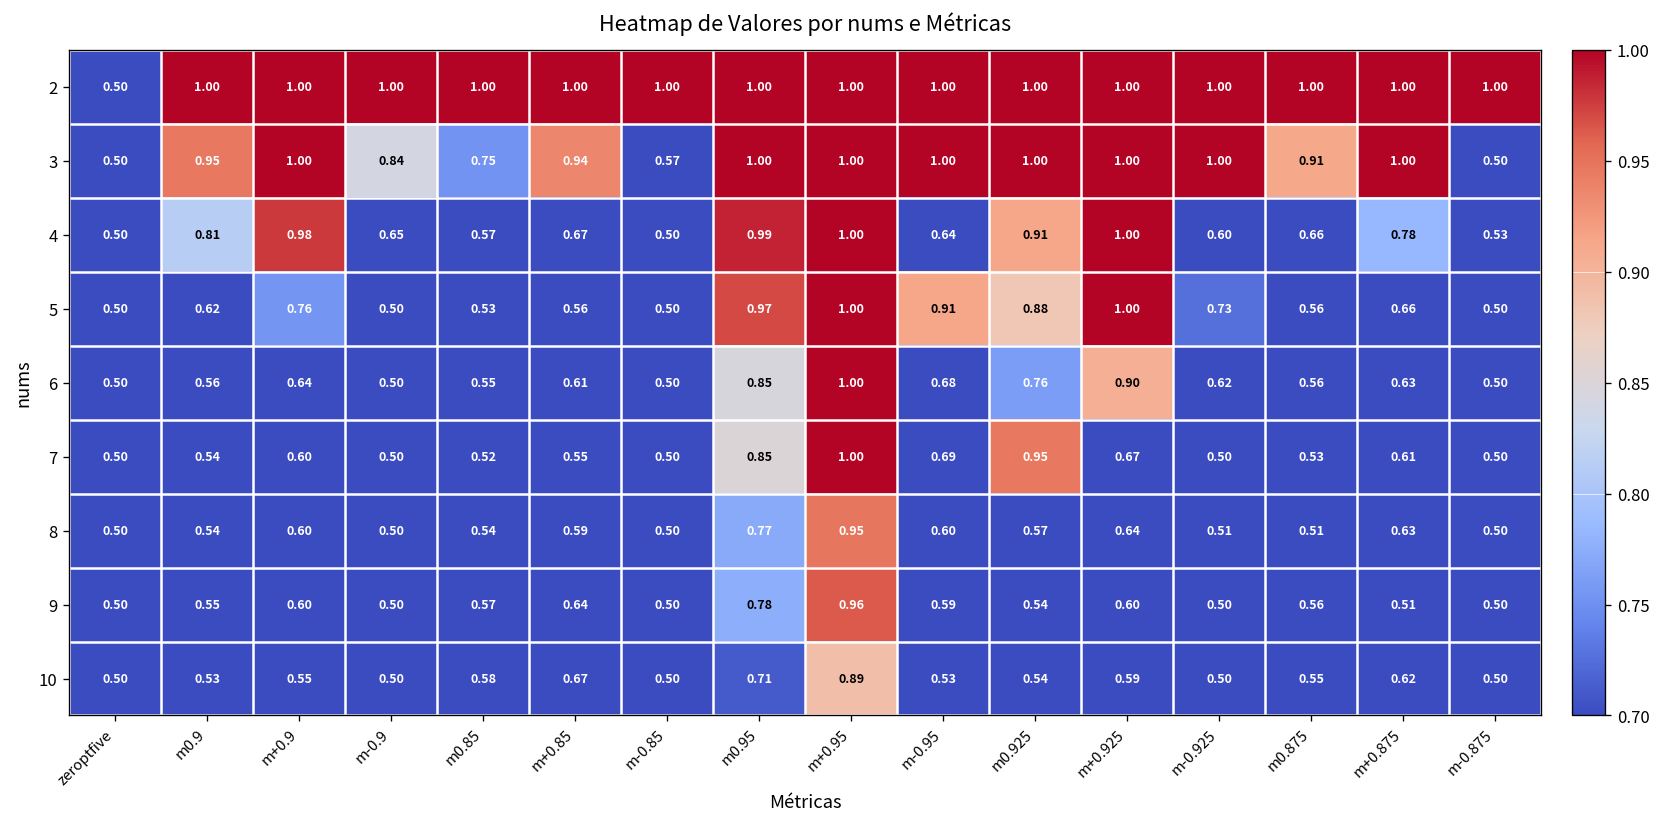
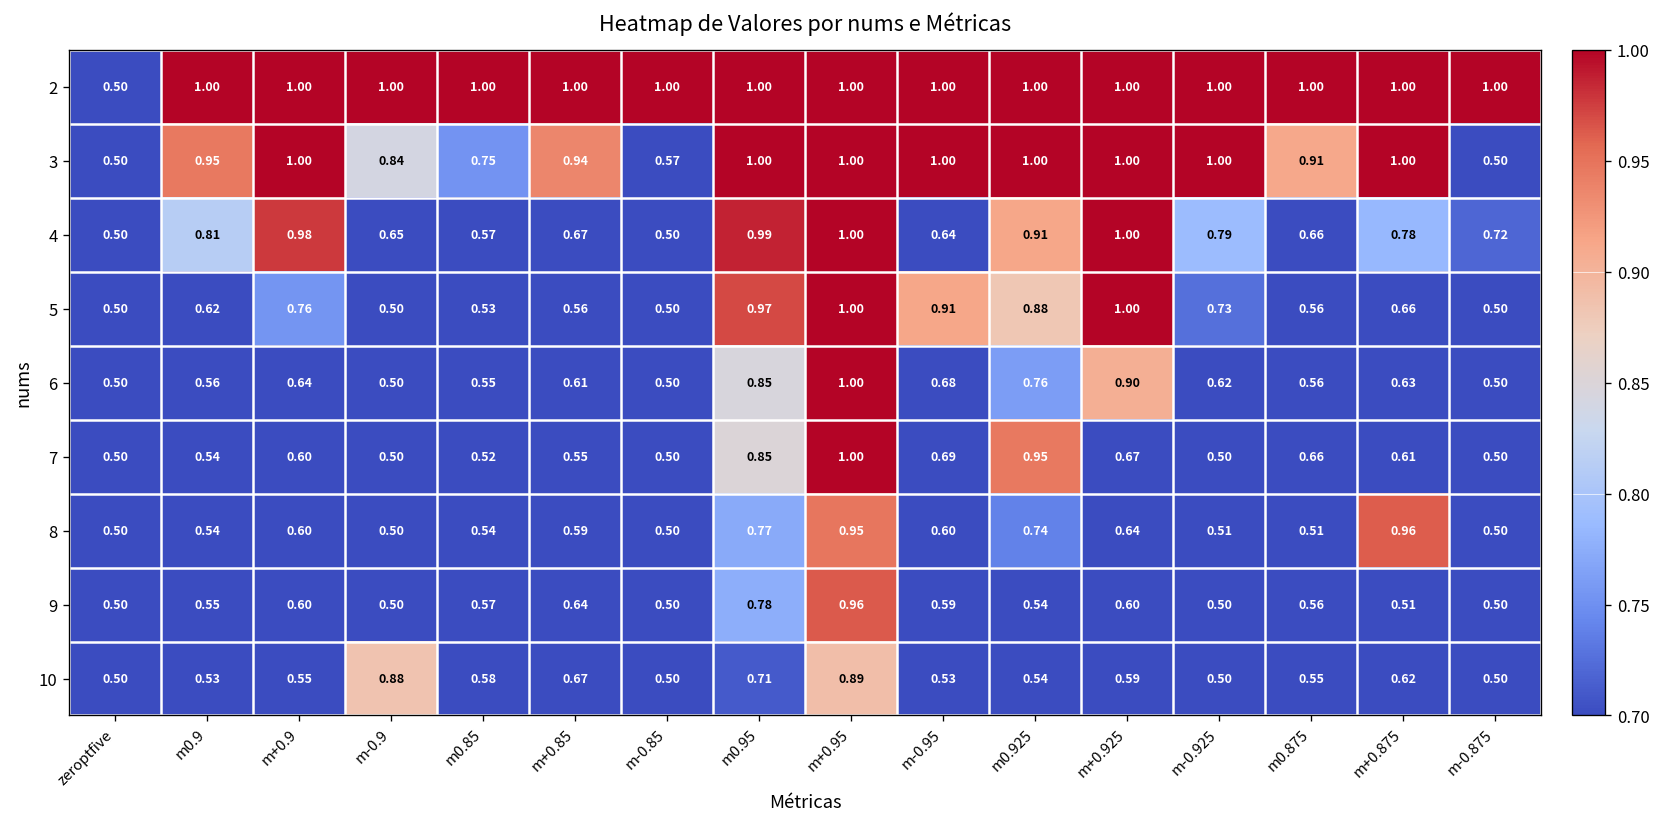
  {
    "2": {
      "zeroptfive": 0.50,
      "m0.9": 1.00,
      "m+0.9": 1.00,
      "m-0.9": 1.00,
      "m0.85": 1.00,
      "m+0.85": 1.00,
      "m-0.85": 1.00,
      "m0.95": 1.00,
      "m+0.95": 1.00,
      "m-0.95": 1.00,
      "m0.925": 1.00,
      "m+0.925": 1.00,
      "m-0.925": 1.00,
      "m0.875": 1.00,
      "m+0.875": 1.00,
      "m-0.875": 1.00
    },
    "3": {
      "zeroptfive": 0.50,
      "m0.9": 0.95,
      "m+0.9": 1.00,
      "m-0.9": 0.84,
      "m0.85": 0.75,
      "m+0.85": 0.94,
      "m-0.85": 0.57,
      "m0.95": 1.00,
      "m+0.95": 1.00,
      "m-0.95": 1.00,
      "m0.925": 1.00,
      "m+0.925": 1.00,
      "m-0.925": 1.00,
      "m0.875": 0.91,
      "m+0.875": 1.00,
      "m-0.875": 0.50
    },
    "4": {
      "zeroptfive": 0.50,
      "m0.9": 0.81,
      "m+0.9": 0.98,
      "m-0.9": 0.65,
      "m0.85": 0.57,
      "m+0.85": 0.67,
      "m-0.85": 0.50,
      "m0.95": 0.99,
      "m+0.95": 1.00,
      "m-0.95": 0.64,
      "m0.925": 0.91,
      "m+0.925": 1.00,
-     "m-0.925": 0.60,
+     "m-0.925": 0.79,
      "m0.875": 0.66,
      "m+0.875": 0.78,
-     "m-0.875": 0.53
+     "m-0.875": 0.72
    },
    "5": {
      "zeroptfive": 0.50,
      "m0.9": 0.62,
      "m+0.9": 0.76,
      "m-0.9": 0.50,
      "m0.85": 0.53,
      "m+0.85": 0.56,
      "m-0.85": 0.50,
      "m0.95": 0.97,
      "m+0.95": 1.00,
      "m-0.95": 0.91,
      "m0.925": 0.88,
      "m+0.925": 1.00,
      "m-0.925": 0.73,
      "m0.875": 0.56,
      "m+0.875": 0.66,
      "m-0.875": 0.50
    },
    "6": {
      "zeroptfive": 0.50,
      "m0.9": 0.56,
      "m+0.9": 0.64,
      "m-0.9": 0.50,
      "m0.85": 0.55,
      "m+0.85": 0.61,
      "m-0.85": 0.50,
      "m0.95": 0.85,
      "m+0.95": 1.00,
      "m-0.95": 0.68,
      "m0.925": 0.76,
      "m+0.925": 0.90,
      "m-0.925": 0.62,
      "m0.875": 0.56,
      "m+0.875": 0.63,
      "m-0.875": 0.50
    },
    "7": {
      "zeroptfive": 0.50,
      "m0.9": 0.54,
      "m+0.9": 0.60,
      "m-0.9": 0.50,
      "m0.85": 0.52,
      "m+0.85": 0.55,
      "m-0.85": 0.50,
      "m0.95": 0.85,
      "m+0.95": 1.00,
      "m-0.95": 0.69,
      "m0.925": 0.95,
      "m+0.925": 0.67,
      "m-0.925": 0.50,
-     "m0.875": 0.53,
+     "m0.875": 0.66,
      "m+0.875": 0.61,
      "m-0.875": 0.50
    },
    "8": {
      "zeroptfive": 0.50,
      "m0.9": 0.54,
      "m+0.9": 0.60,
      "m-0.9": 0.50,
      "m0.85": 0.54,
      "m+0.85": 0.59,
      "m-0.85": 0.50,
      "m0.95": 0.77,
      "m+0.95": 0.95,
      "m-0.95": 0.60,
-     "m0.925": 0.57,
+     "m0.925": 0.74,
      "m+0.925": 0.64,
      "m-0.925": 0.51,
      "m0.875": 0.51,
-     "m+0.875": 0.63,
+     "m+0.875": 0.96,
      "m-0.875": 0.50
    },
    "9": {
      "zeroptfive": 0.50,
      "m0.9": 0.55,
      "m+0.9": 0.60,
      "m-0.9": 0.50,
      "m0.85": 0.57,
      "m+0.85": 0.64,
      "m-0.85": 0.50,
      "m0.95": 0.78,
      "m+0.95": 0.96,
      "m-0.95": 0.59,
      "m0.925": 0.54,
      "m+0.925": 0.60,
      "m-0.925": 0.50,
      "m0.875": 0.56,
      "m+0.875": 0.51,
      "m-0.875": 0.50
    },
    "10": {
      "zeroptfive": 0.50,
      "m0.9": 0.53,
      "m+0.9": 0.55,
-     "m-0.9": 0.50,
+     "m-0.9": 0.88,
      "m0.85": 0.58,
      "m+0.85": 0.67,
      "m-0.85": 0.50,
      "m0.95": 0.71,
      "m+0.95": 0.89,
      "m-0.95": 0.53,
      "m0.925": 0.54,
      "m+0.925": 0.59,
      "m-0.925": 0.50,
      "m0.875": 0.55,
      "m+0.875": 0.62,
      "m-0.875": 0.50
    }
  }
